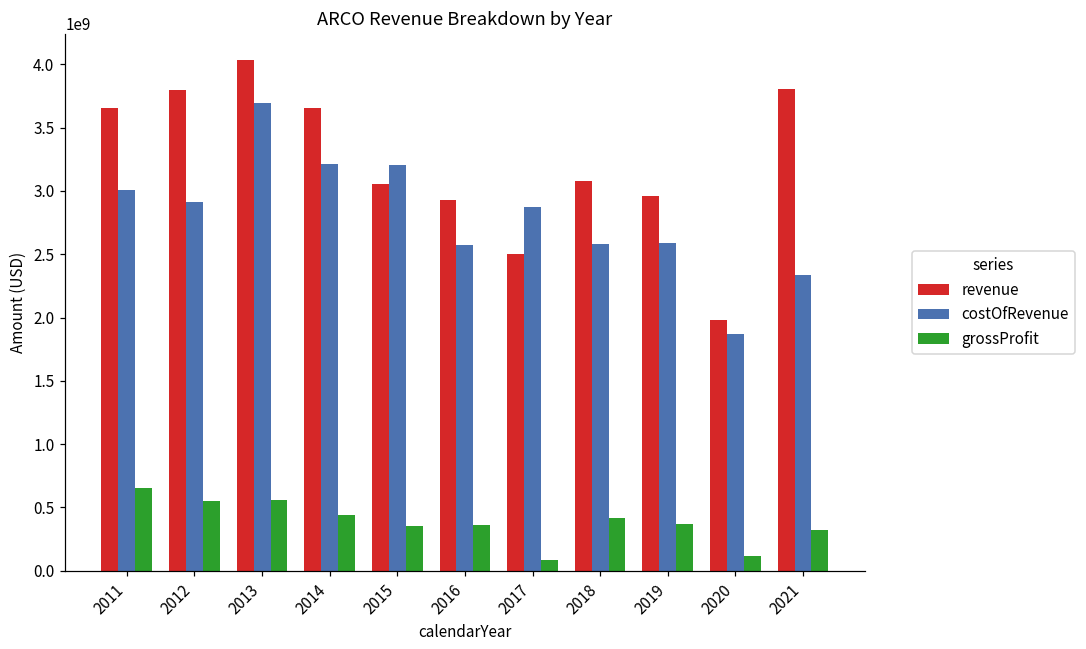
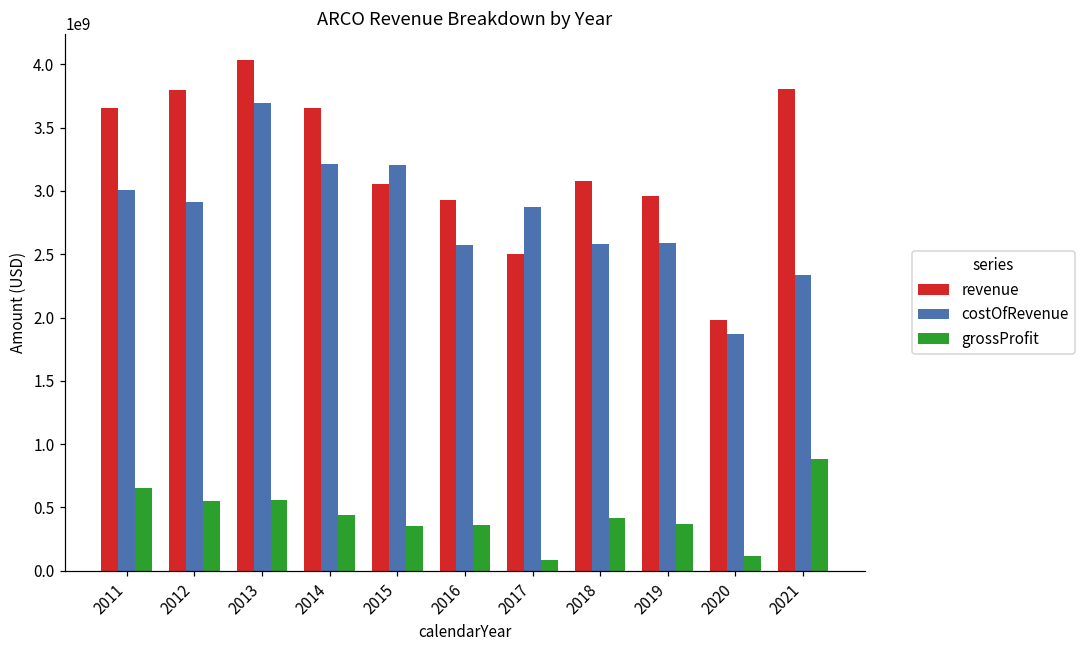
  {
    "revenue": {
      "2011": 3660000000,
      "2012": 3800000000,
      "2013": 4030000000,
      "2014": 3650000000,
      "2015": 3050000000,
      "2016": 2930000000,
      "2017": 2500000000,
      "2018": 3080000000,
      "2019": 2960000000,
      "2020": 1980000000,
      "2021": 3810000000
    },
    "costOfRevenue": {
      "2011": 3010000000,
      "2012": 2910000000,
      "2013": 3690000000,
      "2014": 3210000000,
      "2015": 3200000000,
      "2016": 2570000000,
      "2017": 2870000000,
      "2018": 2580000000,
      "2019": 2590000000,
      "2020": 1870000000,
      "2021": 2340000000
    },
    "grossProfit": {
      "2011": 650000000,
      "2012": 550000000,
      "2013": 560000000,
      "2014": 440000000,
      "2015": 360000000,
      "2016": 360000000,
      "2017": 80000000,
      "2018": 410000000,
      "2019": 370000000,
      "2020": 120000000,
-     "2021": 320000000
+     "2021": 880000000
    }
  }
